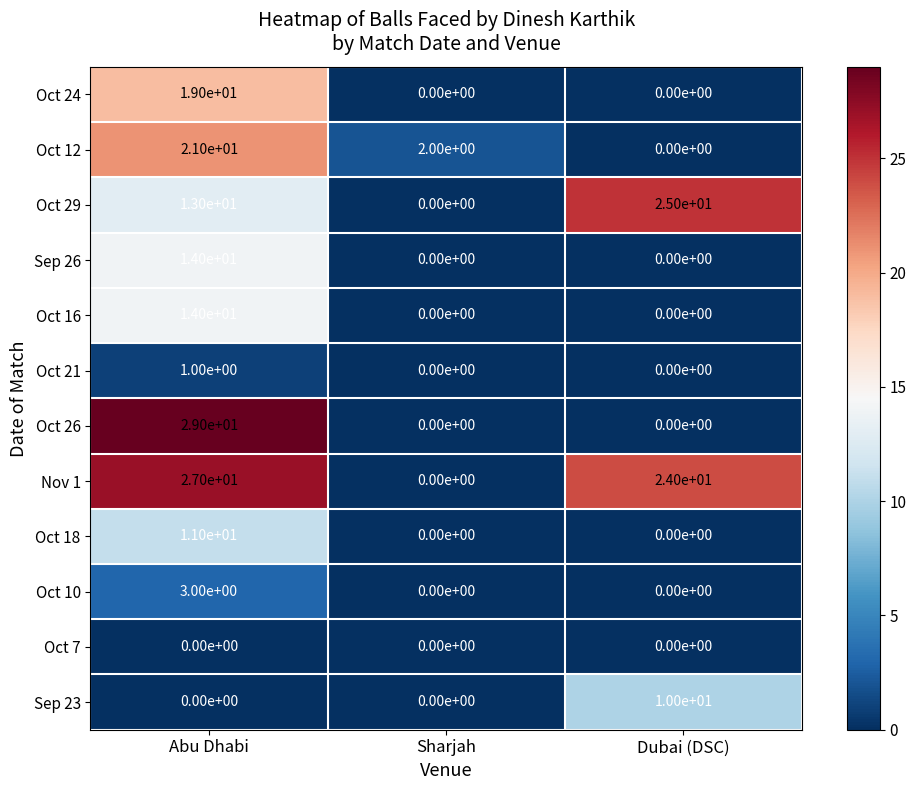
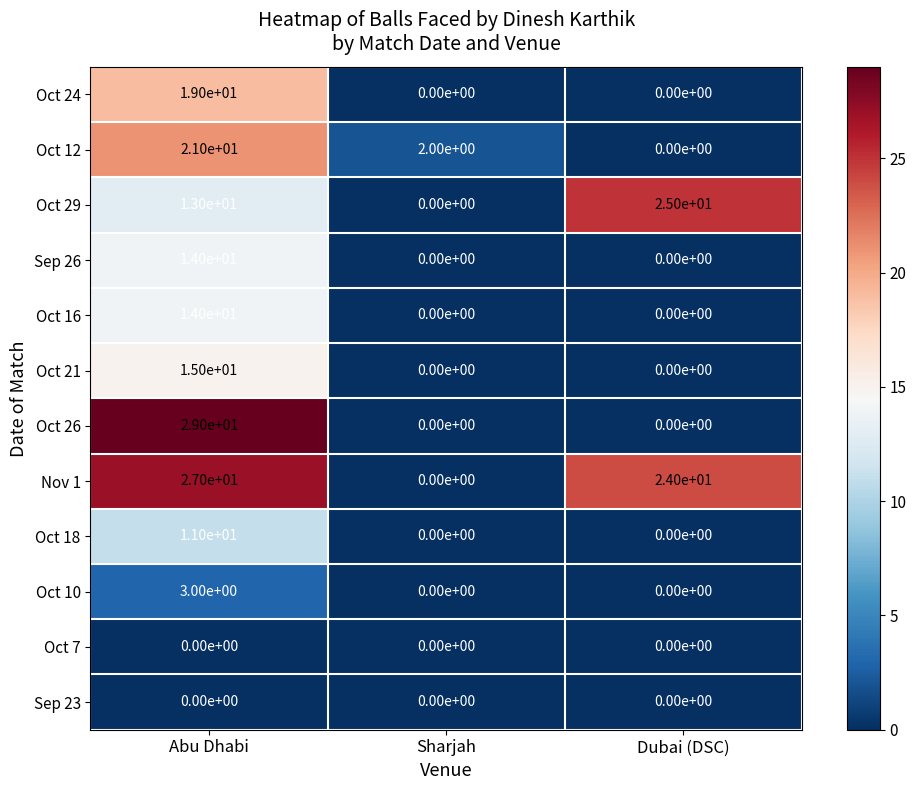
  {
    "Oct 24": {
      "Abu Dhabi": "1.90e+01",
      "Sharjah": "0.00e+00",
      "Dubai (DSC)": "0.00e+00"
    },
    "Oct 12": {
      "Abu Dhabi": "2.10e+01",
      "Sharjah": "2.00e+00",
      "Dubai (DSC)": "0.00e+00"
    },
    "Oct 29": {
      "Sharjah": "0.00e+00",
      "Dubai (DSC)": "2.50e+01"
    },
    "Sep 26": {
      "Sharjah": "0.00e+00",
      "Dubai (DSC)": "0.00e+00"
    },
    "Oct 16": {
      "Sharjah": "0.00e+00",
      "Dubai (DSC)": "0.00e+00"
    },
    "Oct 21": {
-     "Abu Dhabi": "1.00e+00",
+     "Abu Dhabi": "1.50e+01",
      "Sharjah": "0.00e+00",
      "Dubai (DSC)": "0.00e+00"
    },
    "Oct 26": {
      "Abu Dhabi": "2.90e+01",
      "Sharjah": "0.00e+00",
      "Dubai (DSC)": "0.00e+00"
    },
    "Nov 1": {
      "Abu Dhabi": "2.70e+01",
      "Sharjah": "0.00e+00",
      "Dubai (DSC)": "2.40e+01"
    },
    "Oct 18": {
      "Abu Dhabi": "1.10e+01",
      "Sharjah": "0.00e+00",
      "Dubai (DSC)": "0.00e+00"
    },
    "Oct 10": {
      "Abu Dhabi": "3.00e+00",
      "Sharjah": "0.00e+00",
      "Dubai (DSC)": "0.00e+00"
    },
    "Oct 7": {
      "Abu Dhabi": "0.00e+00",
      "Sharjah": "0.00e+00",
      "Dubai (DSC)": "0.00e+00"
    },
    "Sep 23": {
      "Abu Dhabi": "0.00e+00",
      "Sharjah": "0.00e+00",
-     "Dubai (DSC)": "1.00e+01"
+     "Dubai (DSC)": "0.00e+00"
    }
  }
